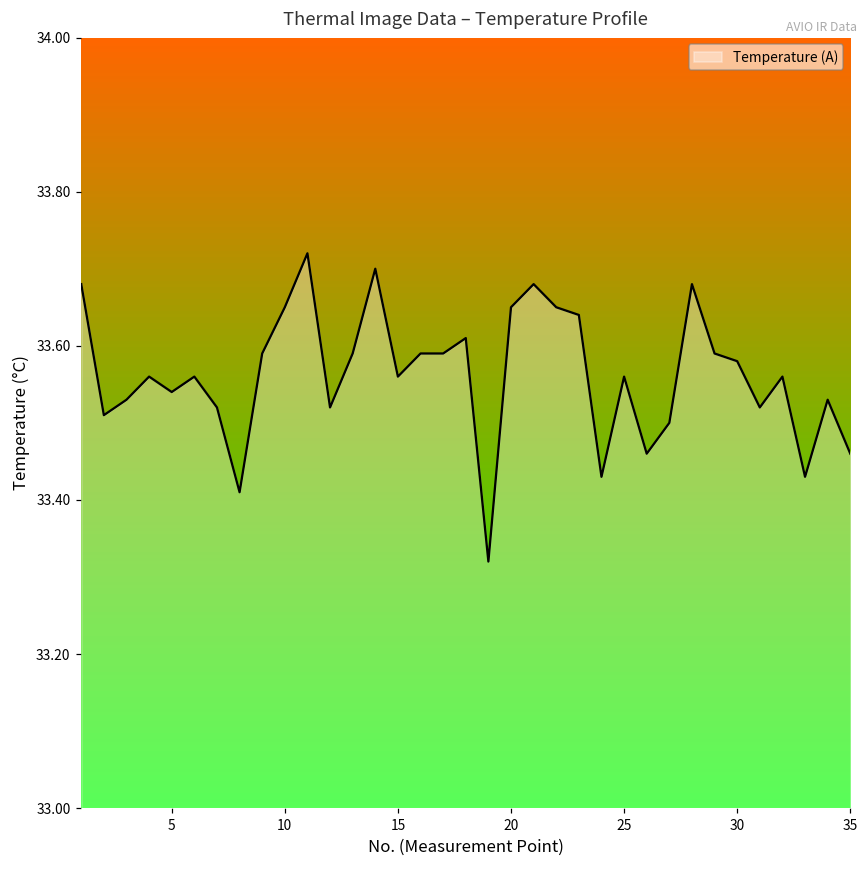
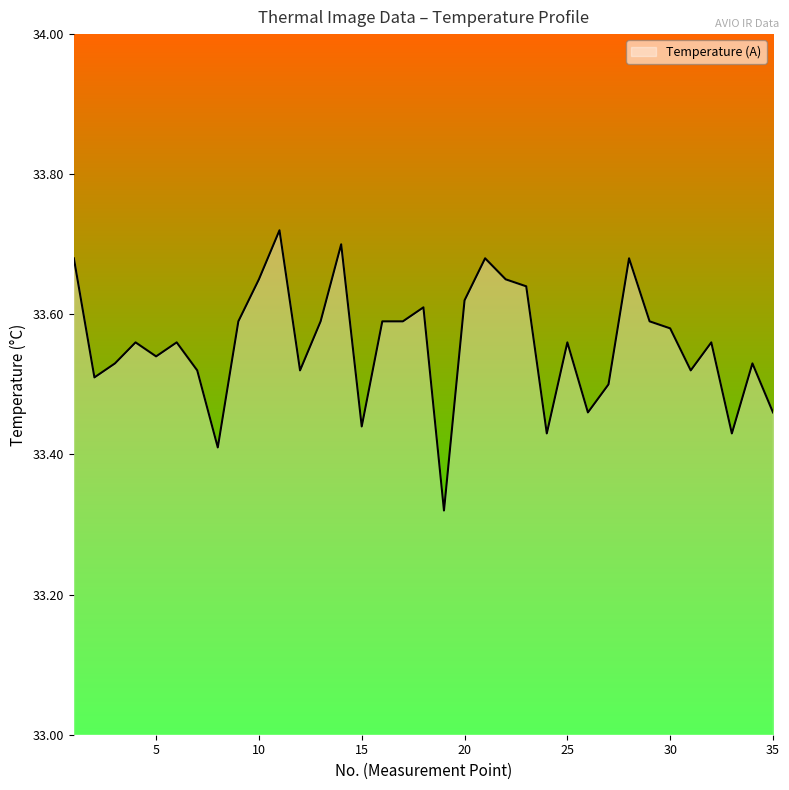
  {
    "5": 33.54,
    "10": 33.65,
-   "15": 33.56,
-   "20": 33.65,
+   "15": 33.44,
+   "20": 33.62,
    "25": 33.56,
    "30": 33.58,
    "35": 33.46
  }
